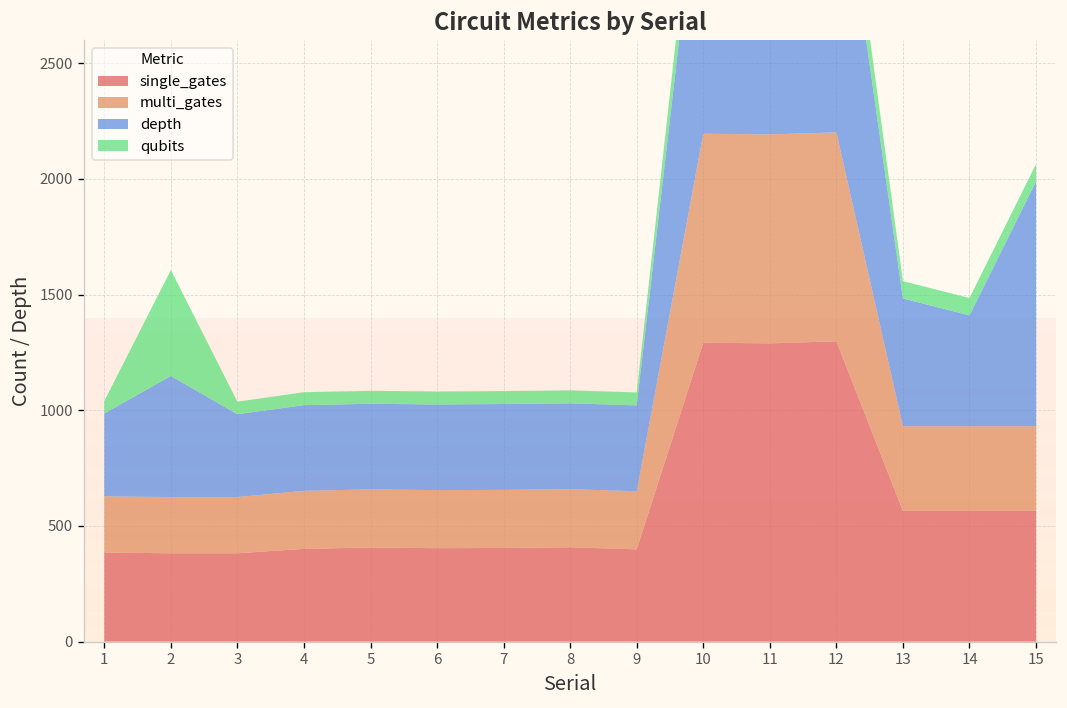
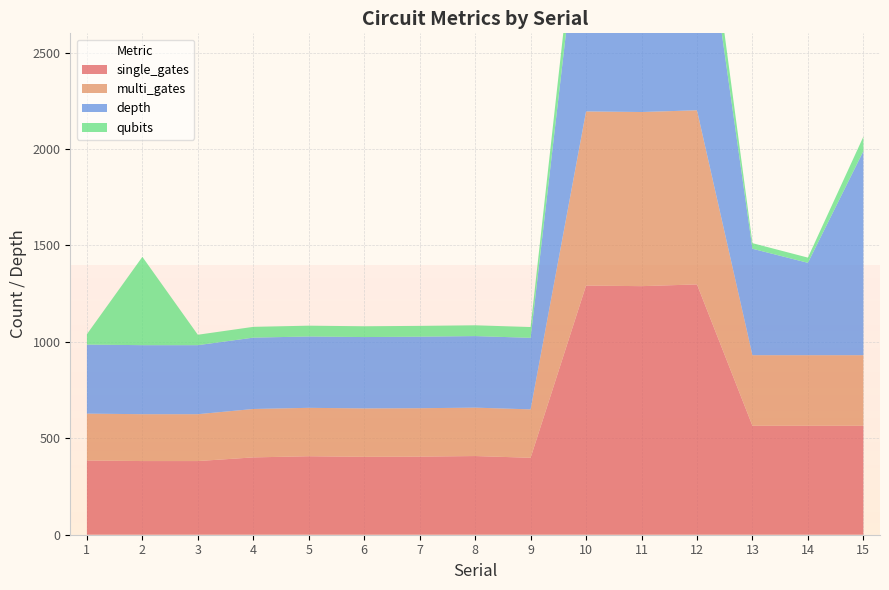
  {
    "depth": {
      "1": 360,
-     "2": 520,
+     "2": 360,
      "3": 360,
      "4": 370,
      "5": 370,
      "6": 370,
      "7": 370,
      "8": 370,
      "9": 370,
      "13": 550,
      "14": 480,
      "15": 1060
    },
    "qubits": {
      "1": 50,
      "2": 460,
      "3": 50,
      "4": 60,
      "5": 60,
      "6": 60,
      "7": 60,
      "8": 60,
      "9": 60,
-     "13": 80,
-     "14": 80,
+     "13": 30,
+     "14": 30,
      "15": 80
    }
  }
